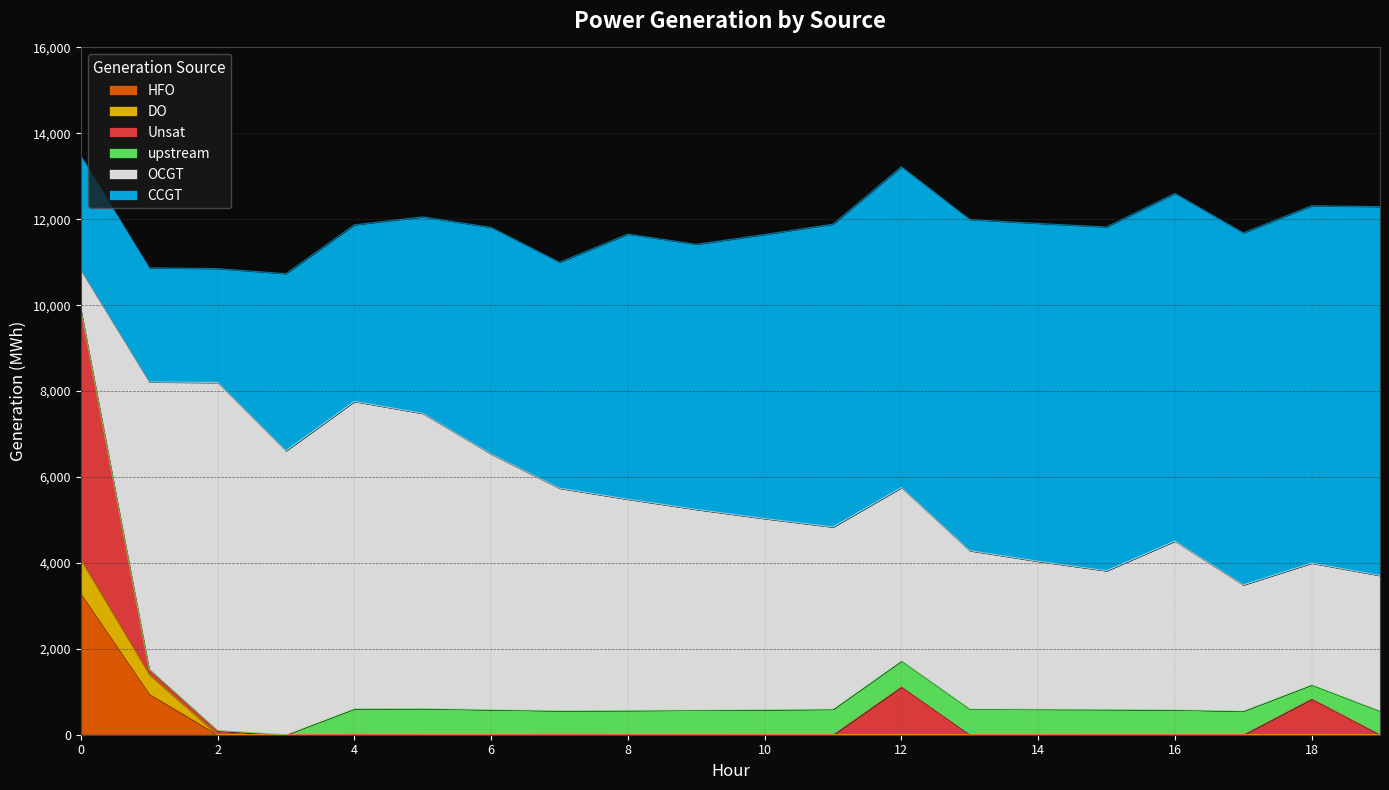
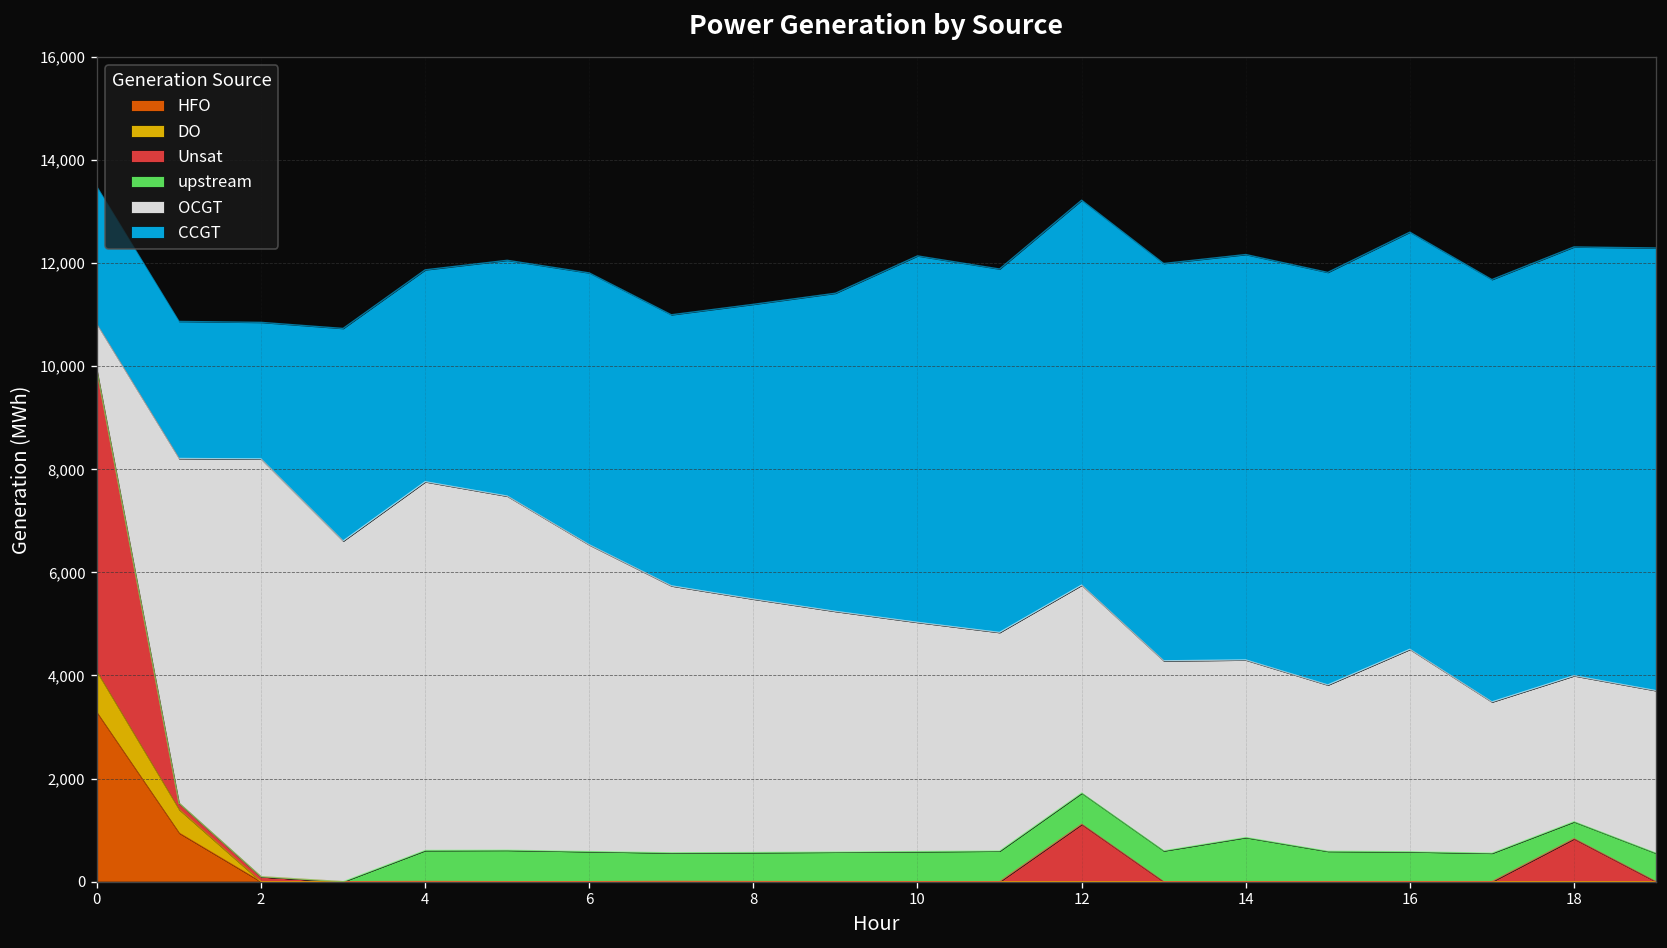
  {
    "HFO": {
      "0": "3,300"
    },
    "DO": {
      "0": "800"
    },
    "Unsat": {
      "12": "1,100",
      "18": "800"
    },
    "upstream": {
      "4": "600",
      "6": "600",
      "8": "600",
      "10": "600",
      "12": "600",
-     "14": "600",
+     "14": "900",
      "16": "600",
      "18": "300"
    },
    "OCGT": {
      "0": "900",
      "2": "8,100",
      "4": "7,200",
      "6": "6,000",
      "8": "4,900",
      "10": "4,400",
      "12": "4,000",
      "14": "3,400",
      "16": "3,900",
      "18": "2,800"
    },
    "CCGT": {
      "0": "2,700",
      "2": "2,700",
      "4": "4,100",
      "6": "5,300",
-     "8": "6,200",
-     "10": "6,600",
+     "8": "5,700",
+     "10": "7,100",
      "12": "7,500",
      "14": "7,900",
      "16": "8,100",
      "18": "8,300"
    }
  }
